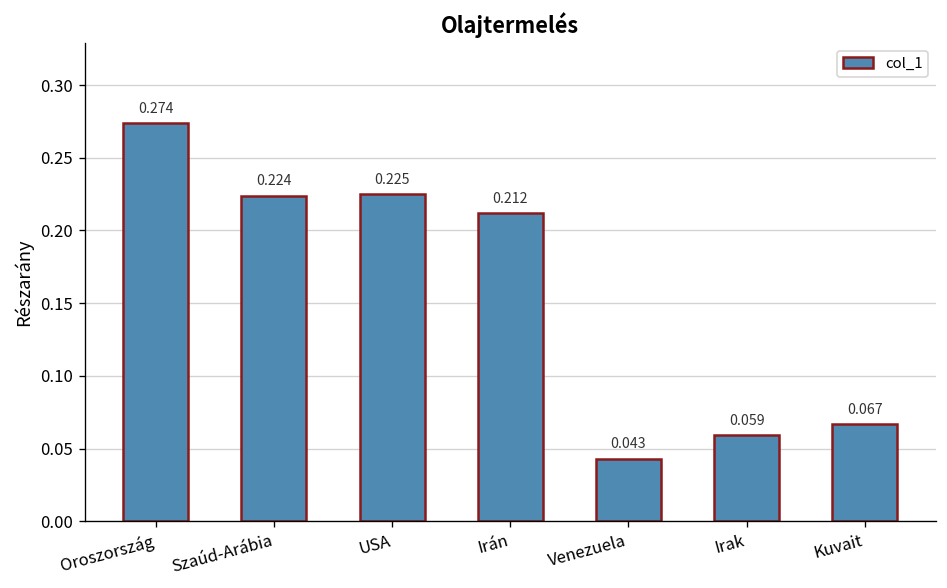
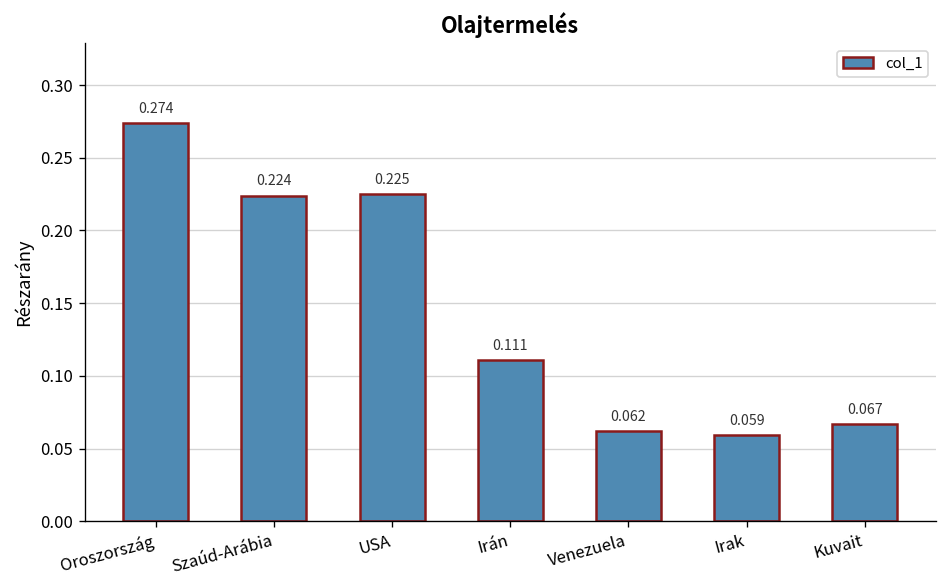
  {
    "Oroszország": 0.274,
    "Szaúd-Arábia": 0.224,
    "USA": 0.225,
-   "Irán": 0.212,
-   "Venezuela": 0.043,
+   "Irán": 0.111,
+   "Venezuela": 0.062,
    "Irak": 0.059,
    "Kuvait": 0.067
  }
